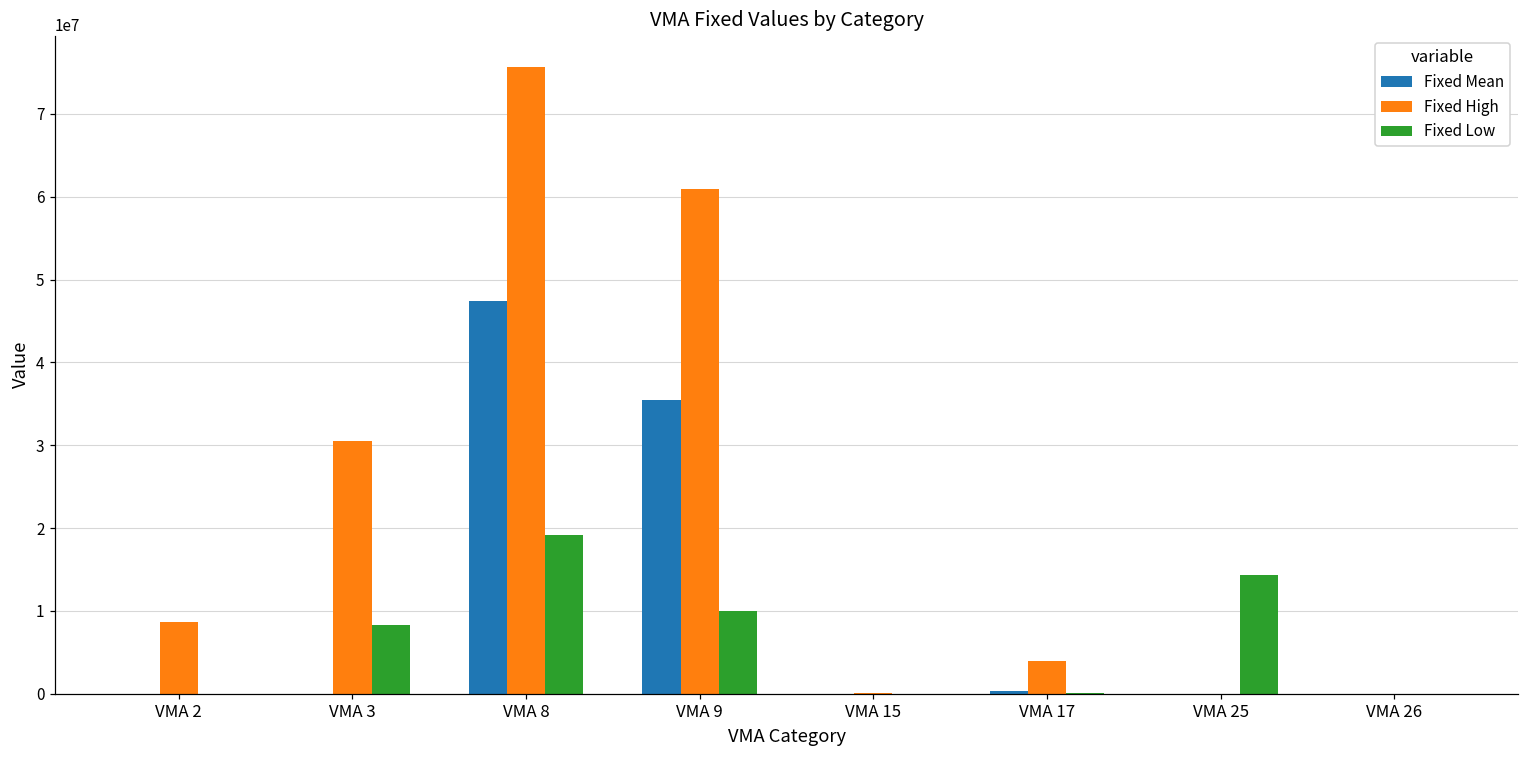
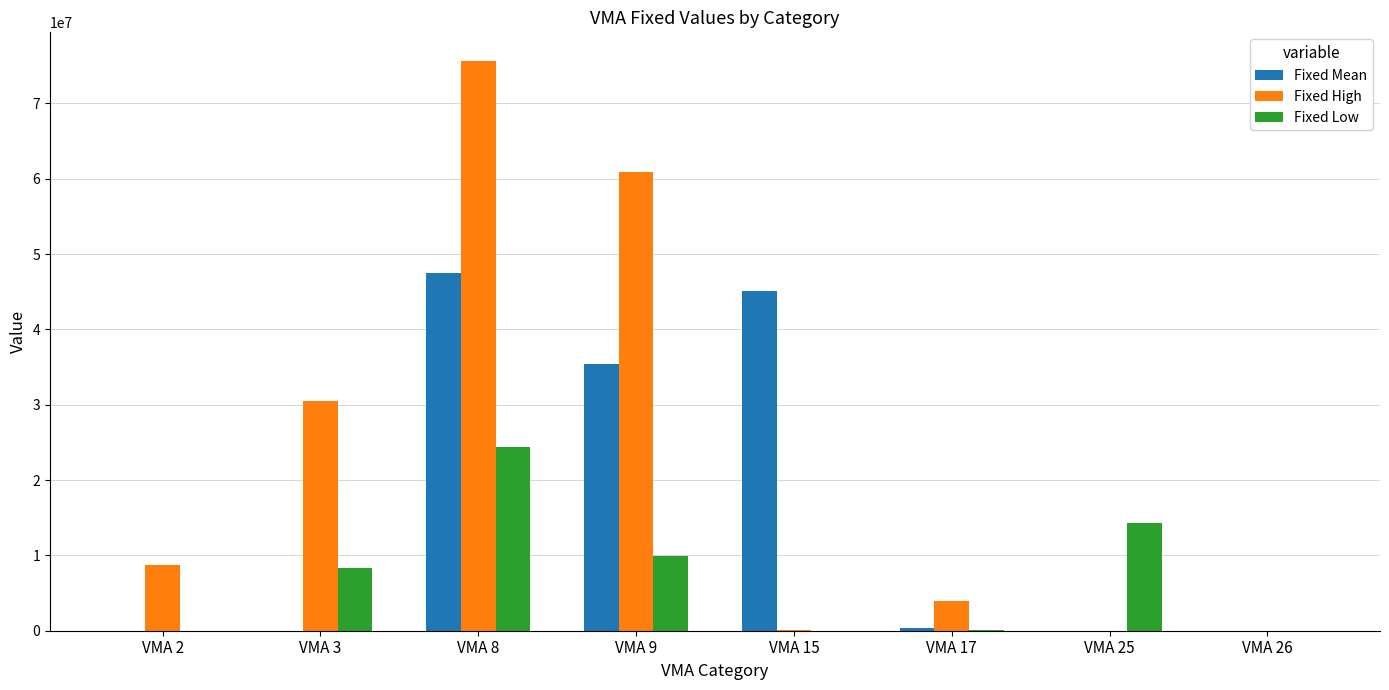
  {
    "Fixed Mean": {
      "VMA 8": 47000000,
      "VMA 9": 35000000,
-     "VMA 15": 0,
+     "VMA 15": 45000000,
      "VMA 17": 0
    },
    "Fixed High": {
      "VMA 2": 9000000,
      "VMA 3": 31000000,
      "VMA 8": 76000000,
      "VMA 9": 61000000,
      "VMA 17": 4000000
    },
    "Fixed Low": {
      "VMA 2": 0,
      "VMA 3": 8000000,
-     "VMA 8": 19000000,
+     "VMA 8": 24000000,
      "VMA 9": 10000000,
      "VMA 25": 14000000
    }
  }
